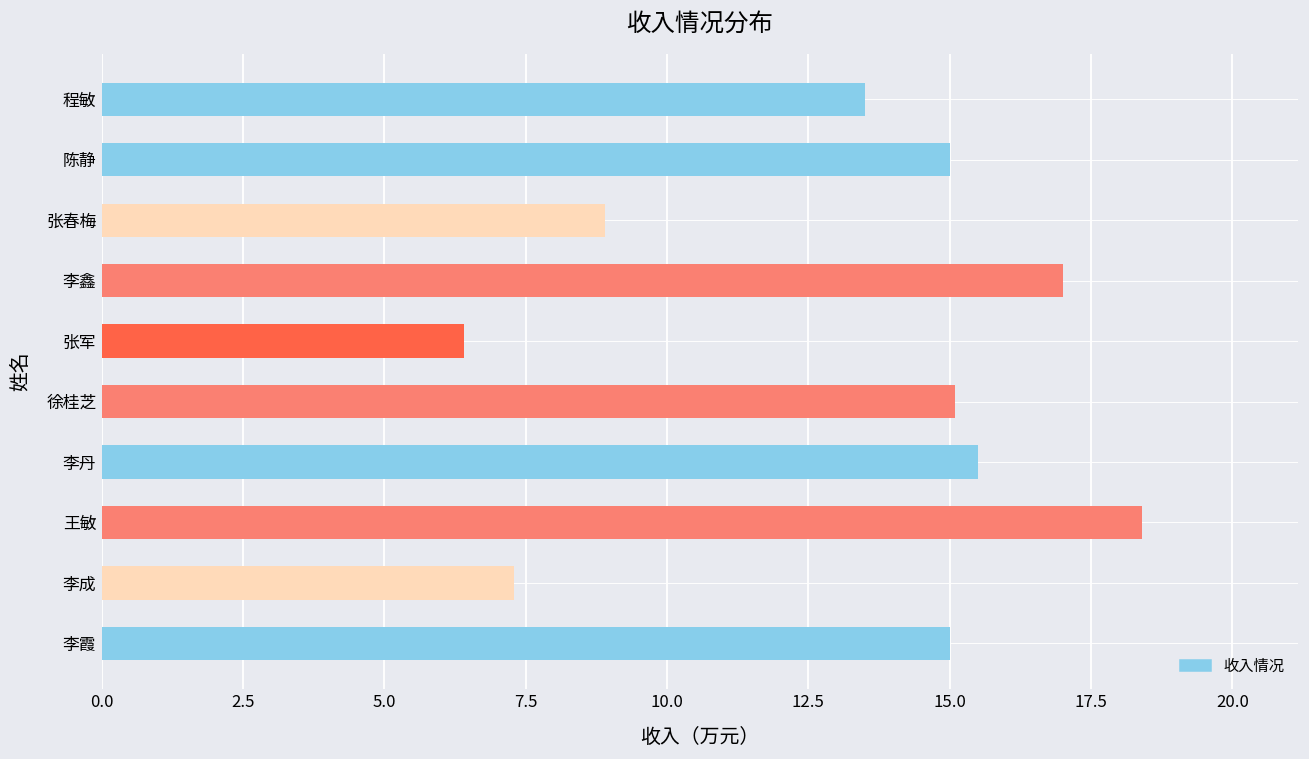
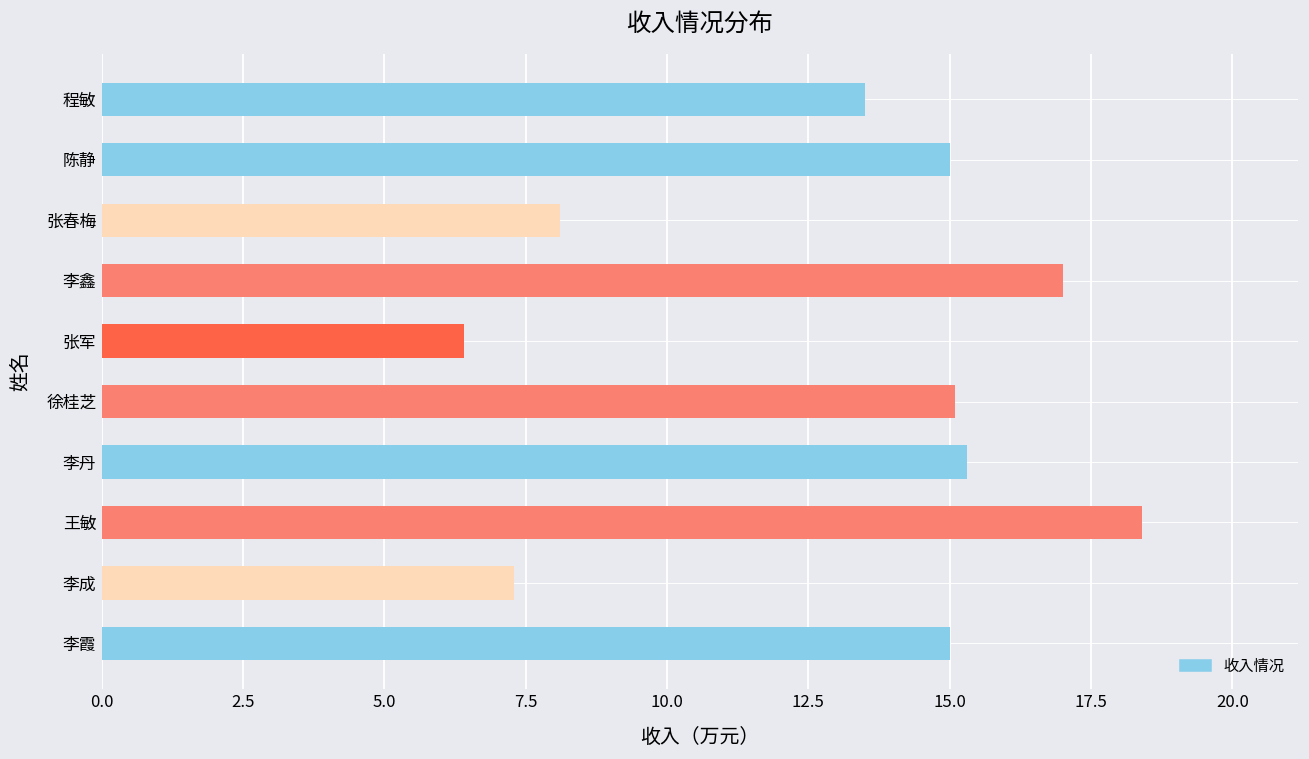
  {
    "程敏": 13.5,
    "陈静": 15.0,
-   "张春梅": 8.9,
+   "张春梅": 8.1,
    "李鑫": 17.0,
    "张军": 6.4,
    "徐桂芝": 15.1,
-   "李丹": 15.5,
+   "李丹": 15.3,
    "王敏": 18.4,
    "李成": 7.3,
    "李霞": 15.0
  }
